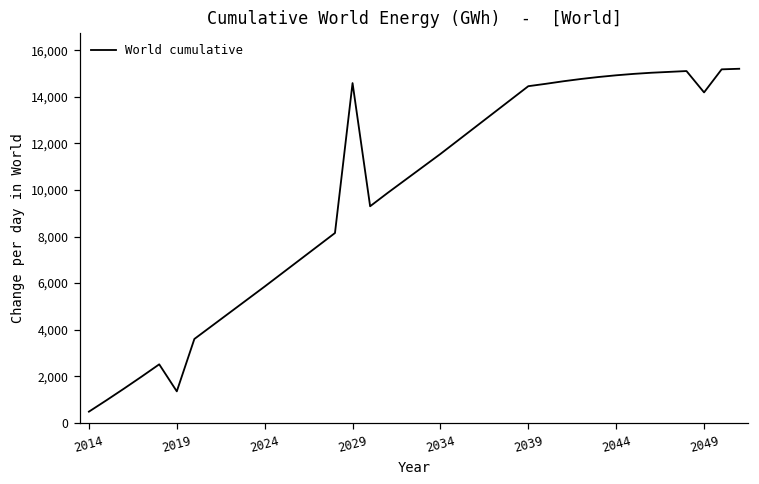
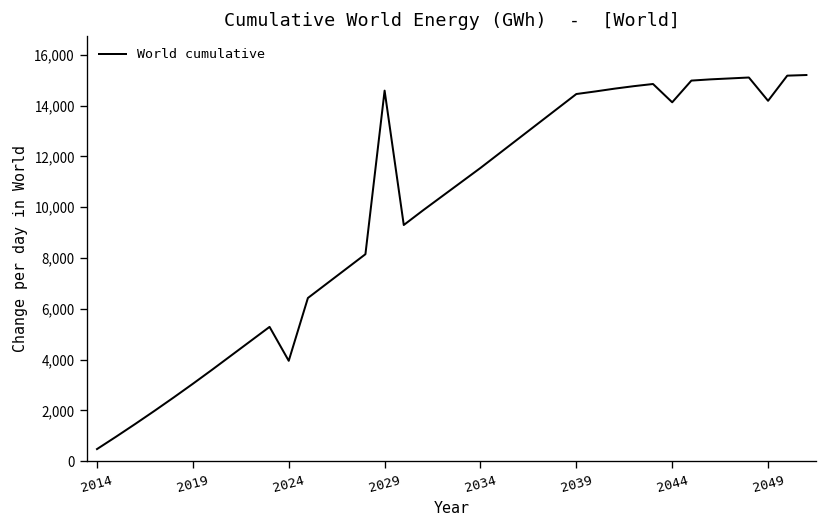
  {
    "2014": "500",
-   "2019": "1,400",
-   "2024": "5,900",
+   "2019": "3,100",
+   "2024": "4,000",
    "2029": "14,600",
    "2034": "11,500",
    "2039": "14,500",
-   "2044": "14,900",
+   "2044": "14,100",
    "2049": "14,200"
  }
